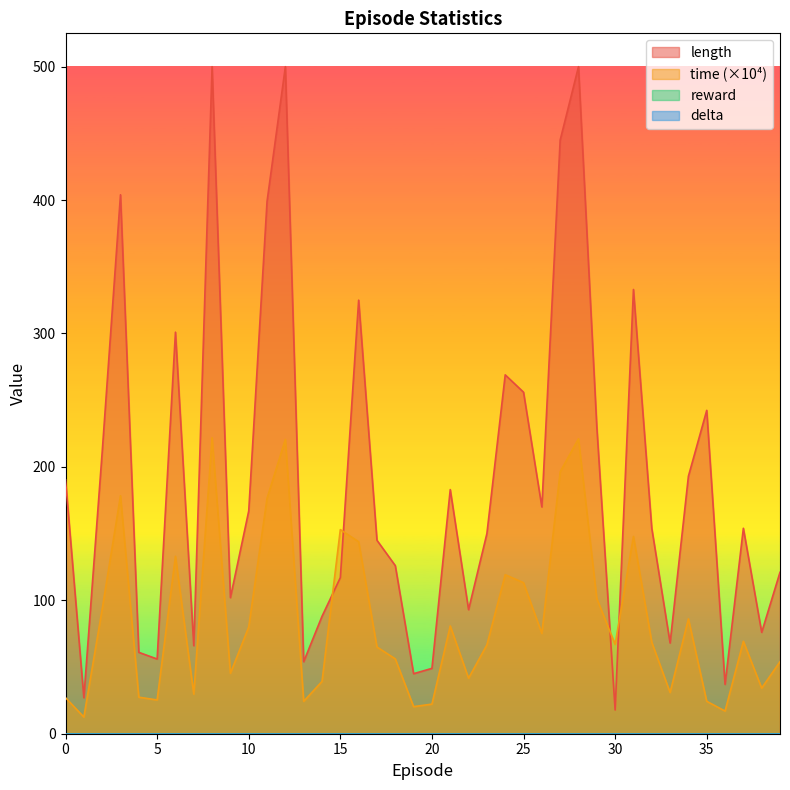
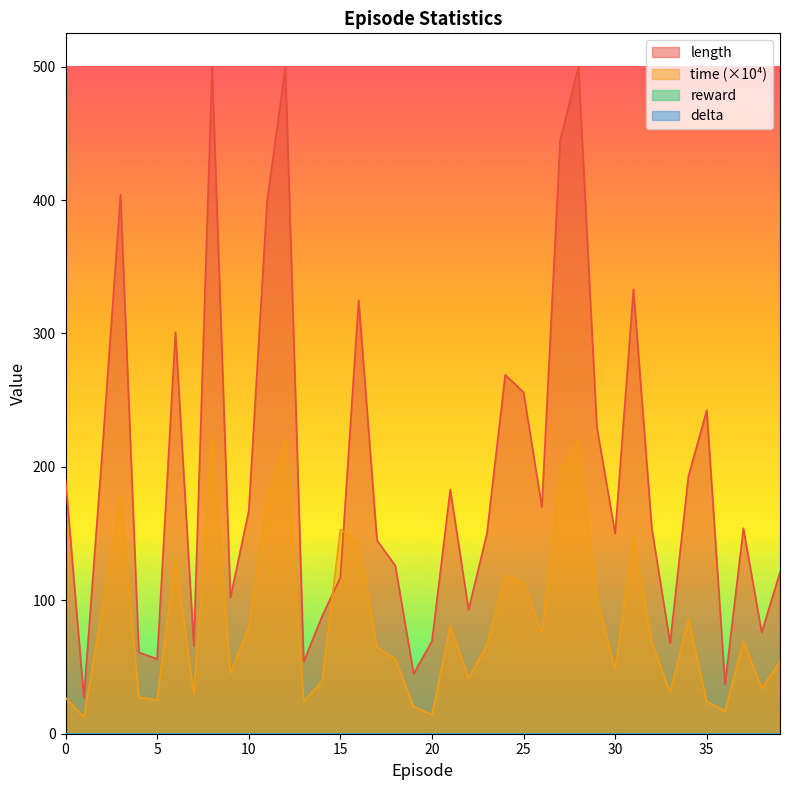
  {
    "length": {
      "0": 190,
      "5": 56,
      "10": 167,
      "15": 117,
-     "20": 49,
+     "20": 69,
      "25": 256,
-     "30": 18,
+     "30": 150,
      "35": 242
    },
    "time (×10⁴)": {
      "0": 27,
      "5": 25,
      "10": 80,
      "15": 153,
-     "20": 22,
+     "20": 14,
      "25": 113,
-     "30": 67,
+     "30": 48,
      "35": 24
    },
    "delta": {
      "0": 0,
      "5": 0,
      "10": 0,
      "15": 0,
      "20": 0,
      "25": 0,
      "30": 0,
      "35": 0
    }
  }
